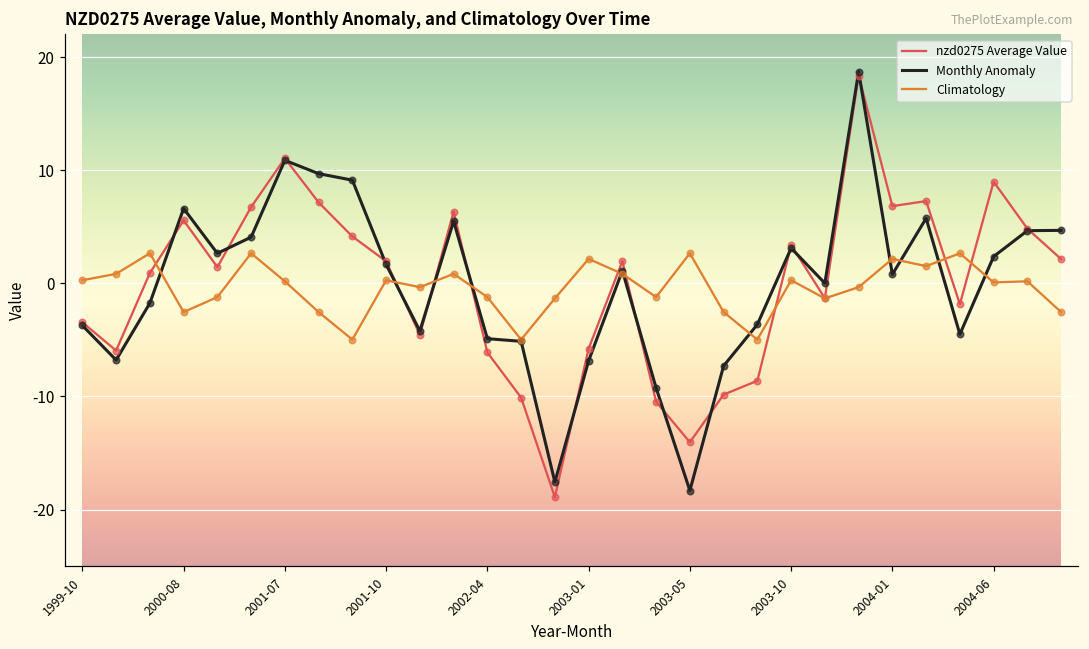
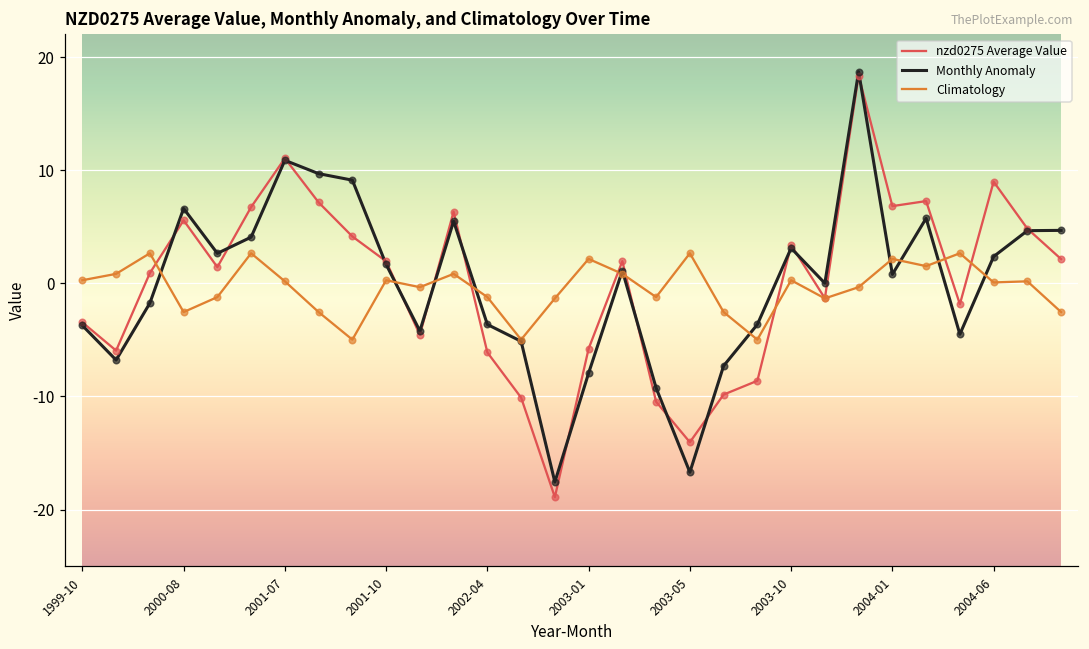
  {
    "Monthly Anomaly": {
      "1999-10": -3.7,
      "2000-08": 6.6,
      "2001-10": 1.7,
-     "2002-04": -4.9,
-     "2003-01": -6.8,
-     "2003-05": -18.3,
+     "2002-04": -3.6,
+     "2003-01": -7.9,
+     "2003-05": -16.7,
      "2003-10": 3.1,
      "2004-01": 0.8,
      "2004-06": 2.4
    }
  }
